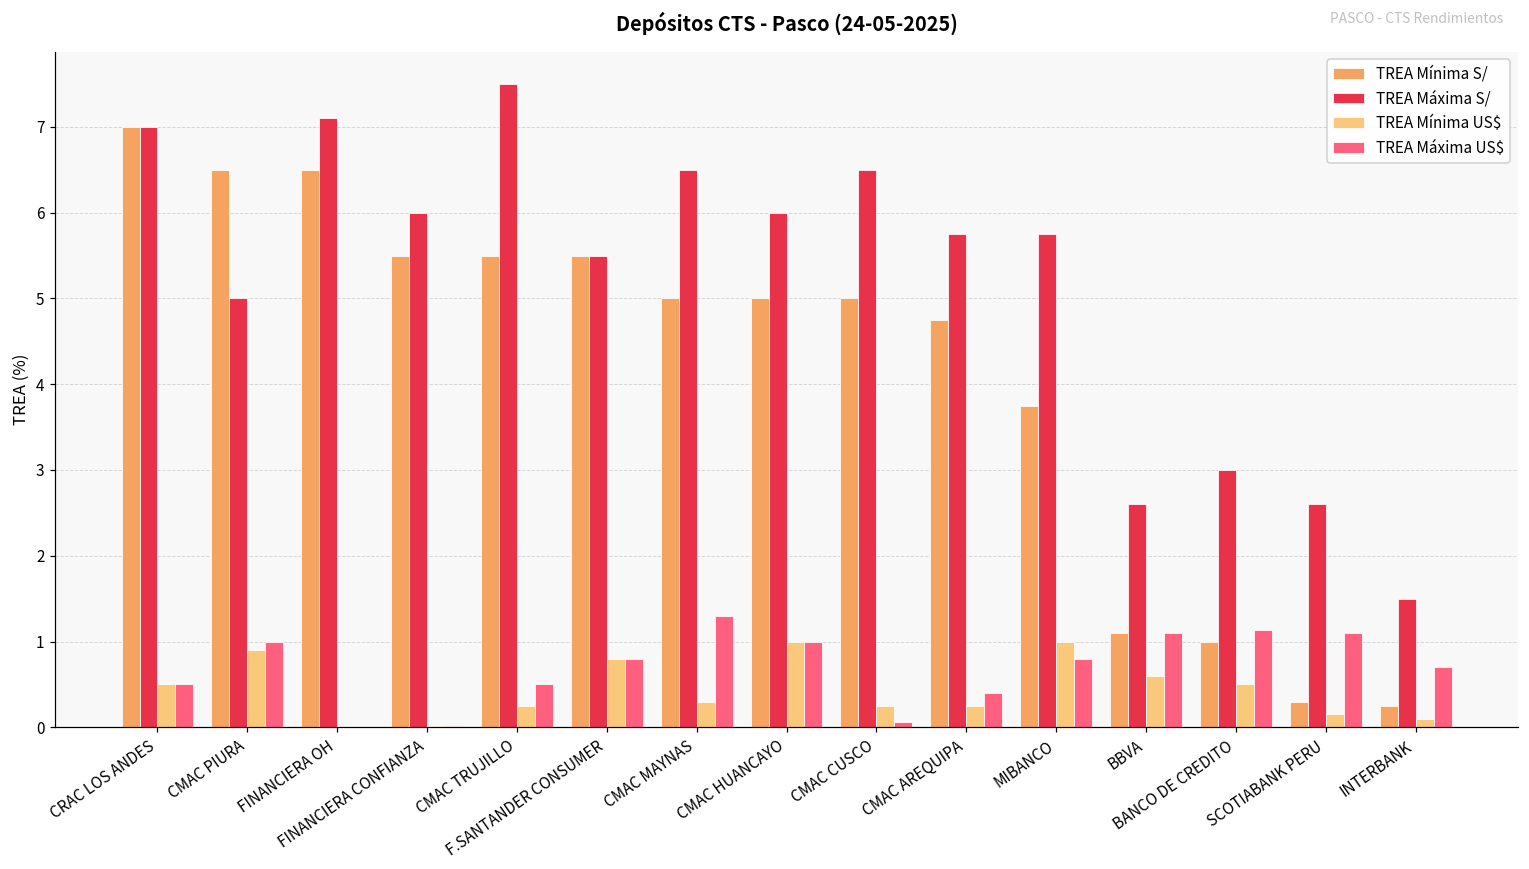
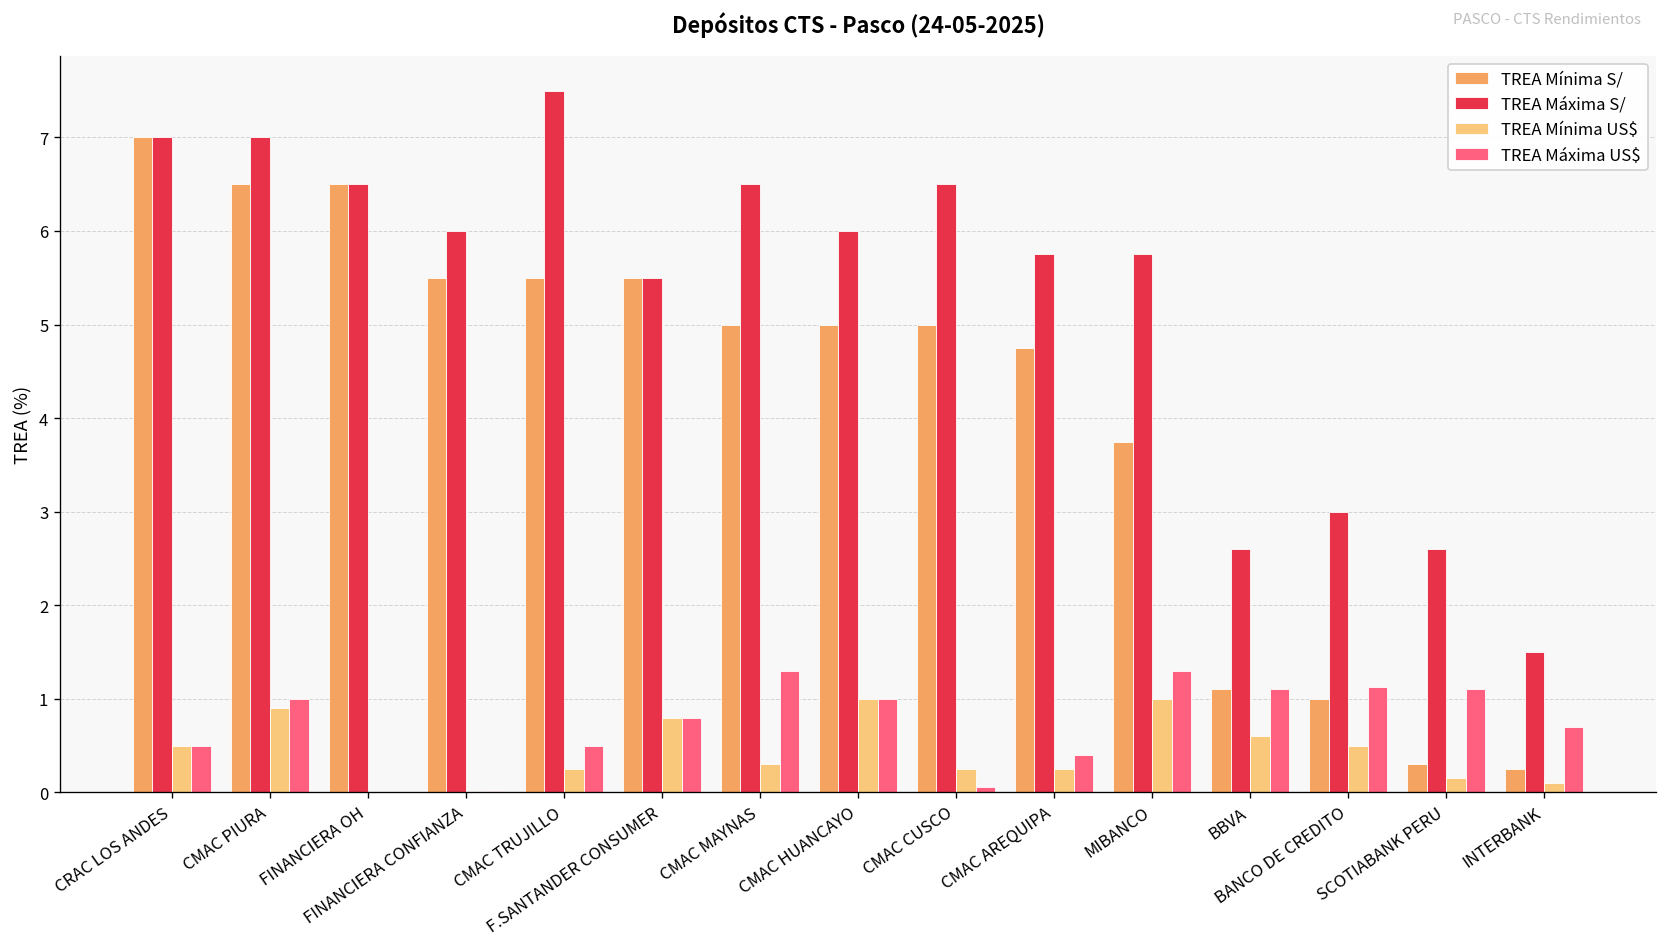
  {
    "TREA Máxima S/": {
      "CRAC LOS ANDES": 7.0,
-     "CMAC PIURA": 5,
-     "FINANCIERA OH": 7.1,
+     "CMAC PIURA": 7,
+     "FINANCIERA OH": 6.5,
      "FINANCIERA CONFIANZA": 6.0,
      "CMAC TRUJILLO": 7.5,
      "F.SANTANDER CONSUMER": 5.5,
      "CMAC MAYNAS": 6.5,
      "CMAC HUANCAYO": 6.0,
      "CMAC CUSCO": 6.5,
      "CMAC AREQUIPA": 5.8,
      "MIBANCO": 5.8,
      "BBVA": 2.6,
      "BANCO DE CREDITO": 3.0,
      "SCOTIABANK PERU": 2.6,
      "INTERBANK": 1.5
    },
    "TREA Máxima US$": {
      "CRAC LOS ANDES": 0.5,
      "CMAC PIURA": 1.0,
      "FINANCIERA OH": 0.0,
      "CMAC TRUJILLO": 0.5,
      "F.SANTANDER CONSUMER": 0.8,
      "CMAC MAYNAS": 1.3,
      "CMAC HUANCAYO": 1.0,
      "CMAC CUSCO": 0.1,
      "CMAC AREQUIPA": 0.4,
-     "MIBANCO": 0.8,
+     "MIBANCO": 1.3,
      "BBVA": 1.1,
      "BANCO DE CREDITO": 1.1,
      "SCOTIABANK PERU": 1.1,
      "INTERBANK": 0.7
    }
  }
